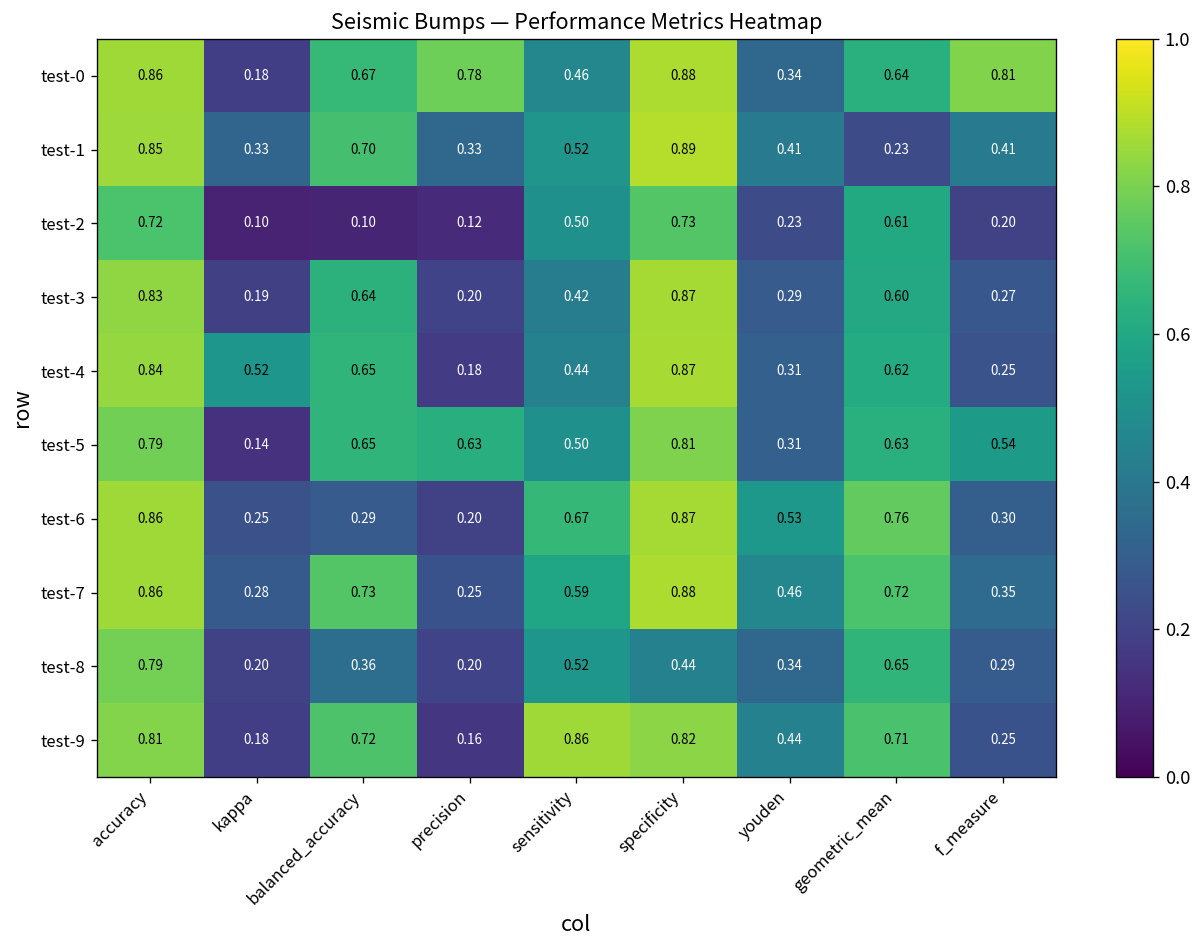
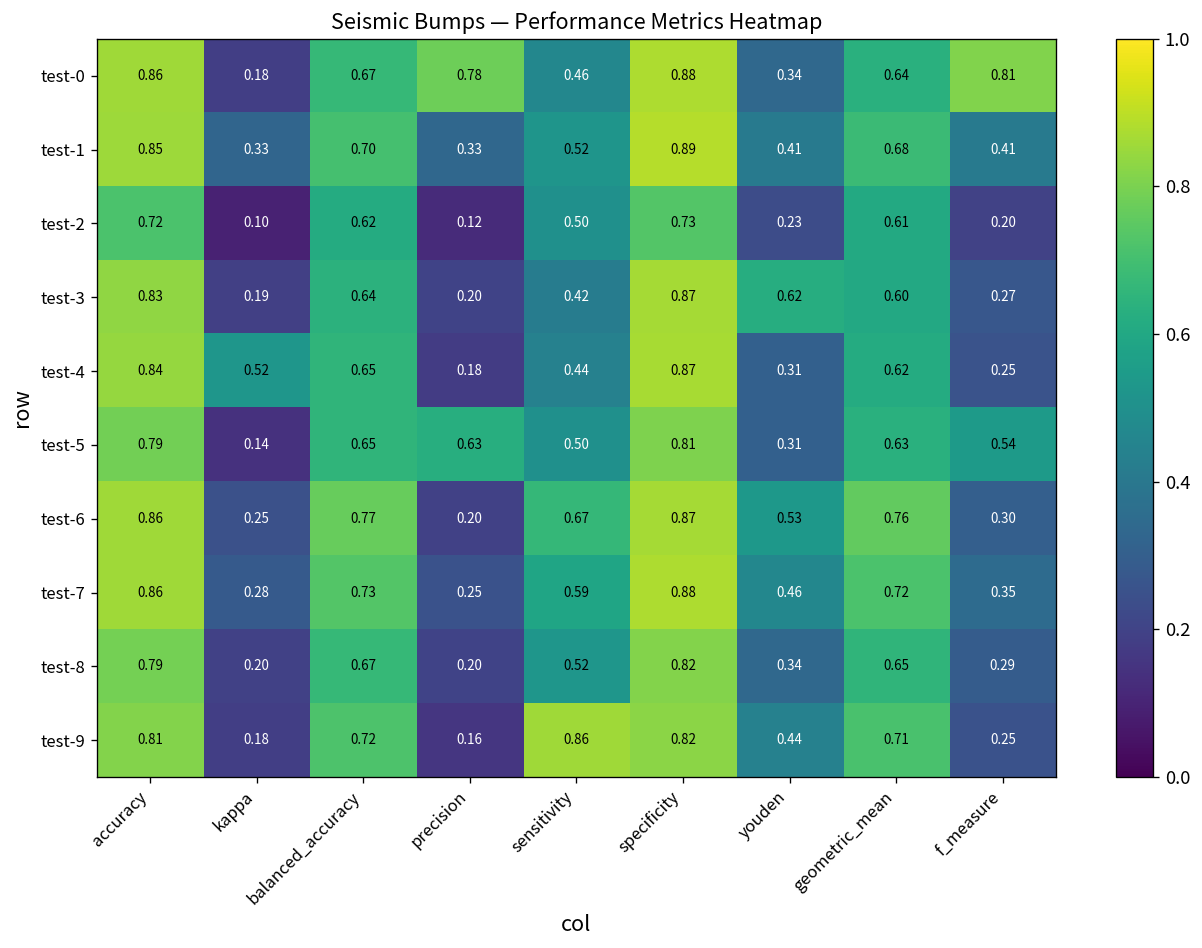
  {
    "test-0": {
      "accuracy": 0.86,
      "kappa": 0.18,
      "balanced_accuracy": 0.67,
      "precision": 0.78,
      "sensitivity": 0.46,
      "specificity": 0.88,
      "youden": 0.34,
      "geometric_mean": 0.64,
      "f_measure": 0.81
    },
    "test-1": {
      "accuracy": 0.85,
      "kappa": 0.33,
      "balanced_accuracy": 0.70,
      "precision": 0.33,
      "sensitivity": 0.52,
      "specificity": 0.89,
      "youden": 0.41,
-     "geometric_mean": 0.23,
+     "geometric_mean": 0.68,
      "f_measure": 0.41
    },
    "test-2": {
      "accuracy": 0.72,
      "kappa": 0.10,
-     "balanced_accuracy": 0.10,
+     "balanced_accuracy": 0.62,
      "precision": 0.12,
      "sensitivity": 0.50,
      "specificity": 0.73,
      "youden": 0.23,
      "geometric_mean": 0.61,
      "f_measure": 0.20
    },
    "test-3": {
      "accuracy": 0.83,
      "kappa": 0.19,
      "balanced_accuracy": 0.64,
      "precision": 0.20,
      "sensitivity": 0.42,
      "specificity": 0.87,
-     "youden": 0.29,
+     "youden": 0.62,
      "geometric_mean": 0.60,
      "f_measure": 0.27
    },
    "test-4": {
      "accuracy": 0.84,
      "kappa": 0.52,
      "balanced_accuracy": 0.65,
      "precision": 0.18,
      "sensitivity": 0.44,
      "specificity": 0.87,
      "youden": 0.31,
      "geometric_mean": 0.62,
      "f_measure": 0.25
    },
    "test-5": {
      "accuracy": 0.79,
      "kappa": 0.14,
      "balanced_accuracy": 0.65,
      "precision": 0.63,
      "sensitivity": 0.50,
      "specificity": 0.81,
      "youden": 0.31,
      "geometric_mean": 0.63,
      "f_measure": 0.54
    },
    "test-6": {
      "accuracy": 0.86,
      "kappa": 0.25,
-     "balanced_accuracy": 0.29,
+     "balanced_accuracy": 0.77,
      "precision": 0.20,
      "sensitivity": 0.67,
      "specificity": 0.87,
      "youden": 0.53,
      "geometric_mean": 0.76,
      "f_measure": 0.30
    },
    "test-7": {
      "accuracy": 0.86,
      "kappa": 0.28,
      "balanced_accuracy": 0.73,
      "precision": 0.25,
      "sensitivity": 0.59,
      "specificity": 0.88,
      "youden": 0.46,
      "geometric_mean": 0.72,
      "f_measure": 0.35
    },
    "test-8": {
      "accuracy": 0.79,
      "kappa": 0.20,
-     "balanced_accuracy": 0.36,
+     "balanced_accuracy": 0.67,
      "precision": 0.20,
      "sensitivity": 0.52,
-     "specificity": 0.44,
+     "specificity": 0.82,
      "youden": 0.34,
      "geometric_mean": 0.65,
      "f_measure": 0.29
    },
    "test-9": {
      "accuracy": 0.81,
      "kappa": 0.18,
      "balanced_accuracy": 0.72,
      "precision": 0.16,
      "sensitivity": 0.86,
      "specificity": 0.82,
      "youden": 0.44,
      "geometric_mean": 0.71,
      "f_measure": 0.25
    }
  }
